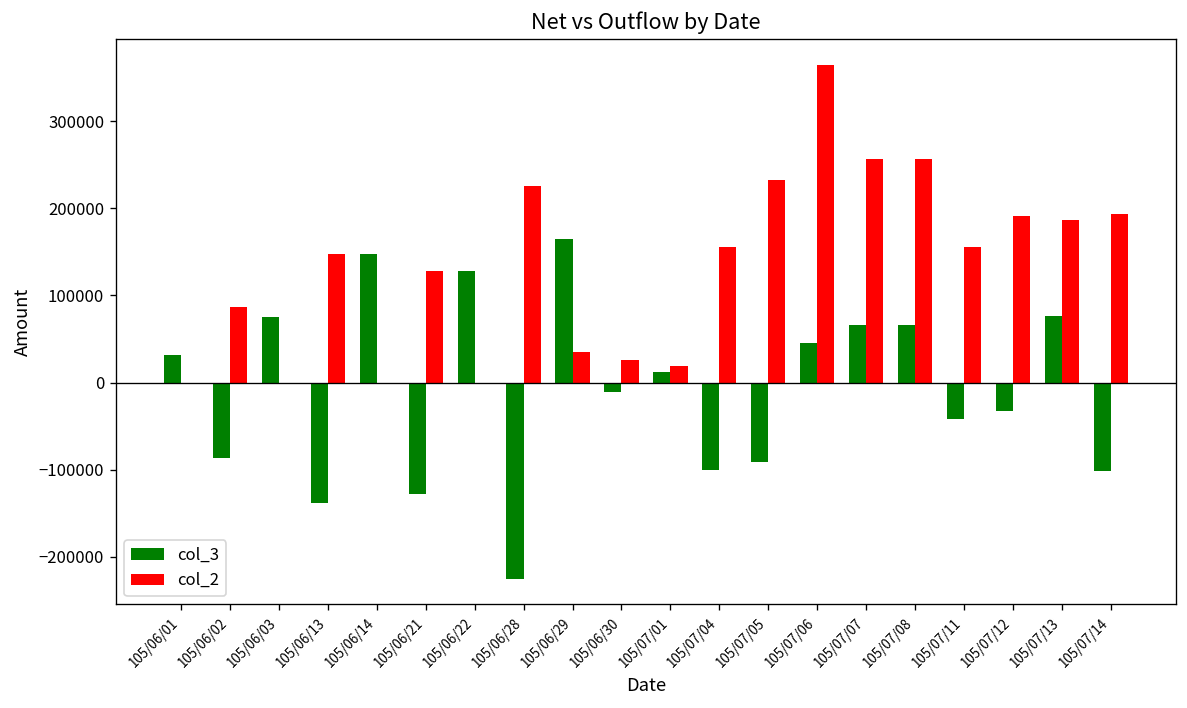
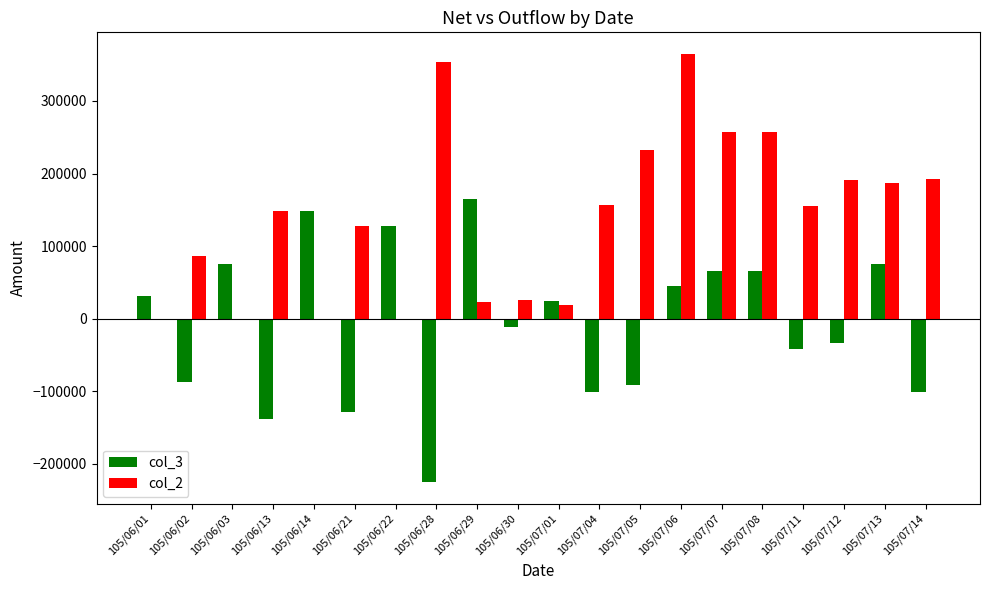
  {
    "col_3": {
      "105/06/01": 30000,
      "105/06/02": -90000,
      "105/06/03": 80000,
      "105/06/13": -140000,
      "105/06/14": 150000,
      "105/06/21": -130000,
      "105/06/22": 130000,
      "105/06/28": -230000,
      "105/06/29": 170000,
      "105/06/30": -10000,
-     "105/07/01": 10000,
+     "105/07/01": 30000,
      "105/07/04": -100000,
      "105/07/05": -90000,
      "105/07/06": 50000,
      "105/07/07": 70000,
      "105/07/08": 70000,
      "105/07/11": -40000,
      "105/07/12": -30000,
      "105/07/13": 80000,
      "105/07/14": -100000
    },
    "col_2": {
      "105/06/01": 0,
      "105/06/02": 90000,
      "105/06/03": 0,
      "105/06/13": 150000,
      "105/06/14": 0,
      "105/06/21": 130000,
      "105/06/22": 0,
-     "105/06/28": 230000,
-     "105/06/29": 40000,
+     "105/06/28": 350000,
+     "105/06/29": 20000,
      "105/06/30": 30000,
      "105/07/01": 20000,
      "105/07/04": 160000,
      "105/07/05": 230000,
      "105/07/06": 370000,
      "105/07/07": 260000,
      "105/07/08": 260000,
      "105/07/11": 160000,
      "105/07/12": 190000,
      "105/07/13": 190000,
      "105/07/14": 190000
    }
  }
